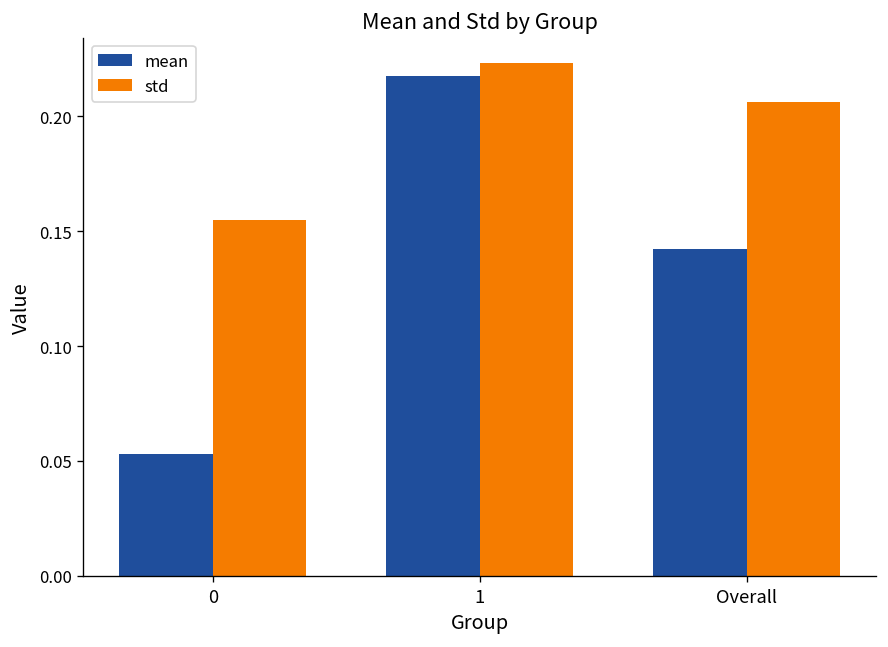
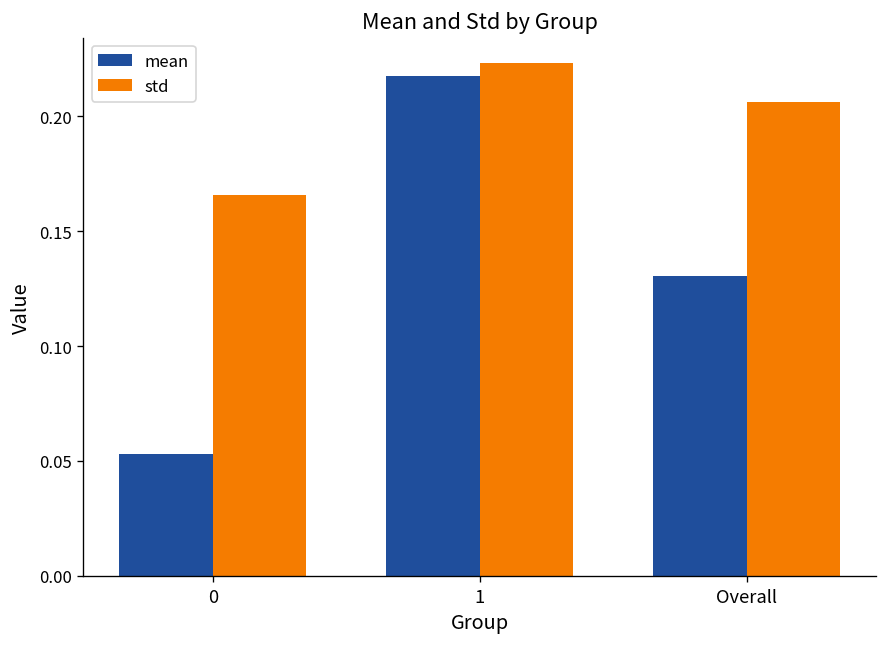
  {
    "mean": {
      "0": 0.053,
      "1": 0.217,
-     "Overall": 0.142
+     "Overall": 0.130
    },
    "std": {
-     "0": 0.155,
+     "0": 0.166,
      "1": 0.223,
      "Overall": 0.206
    }
  }
